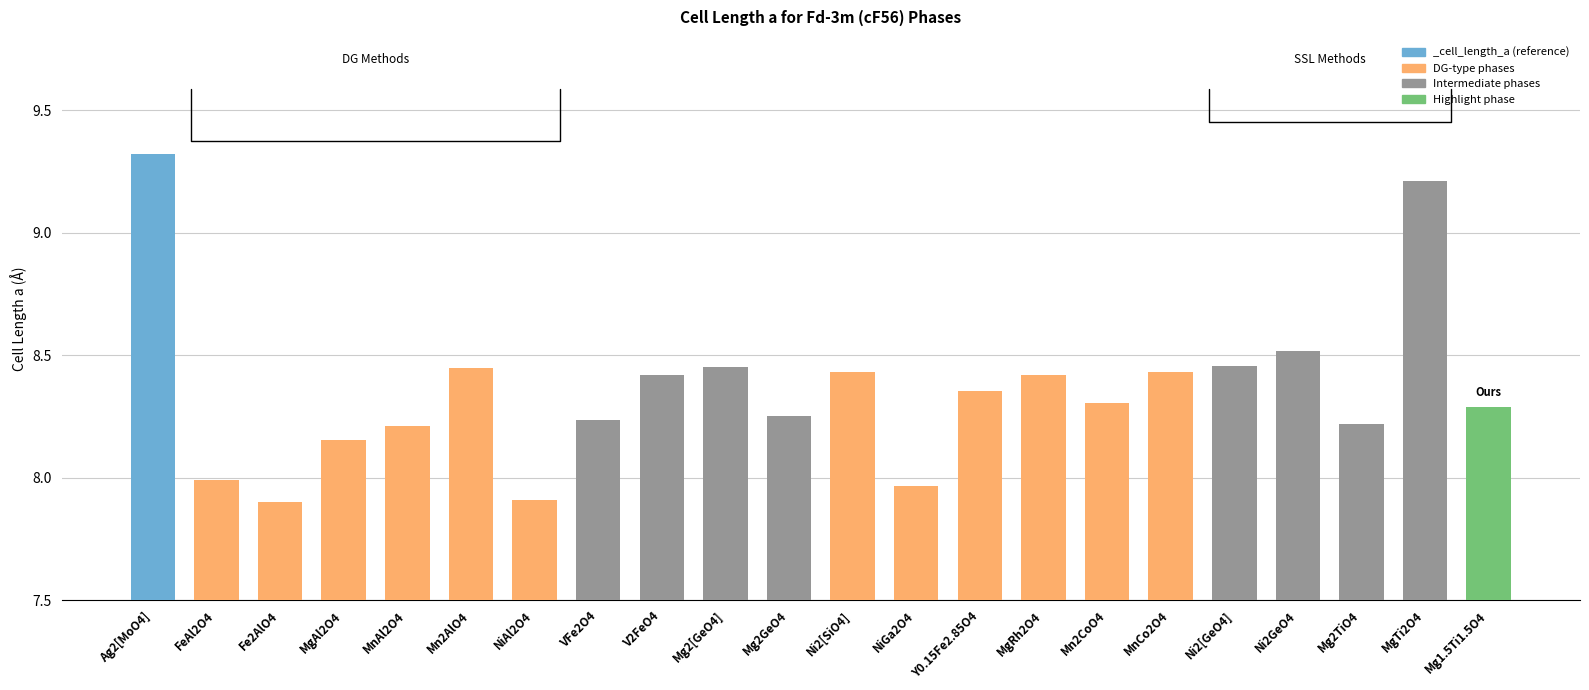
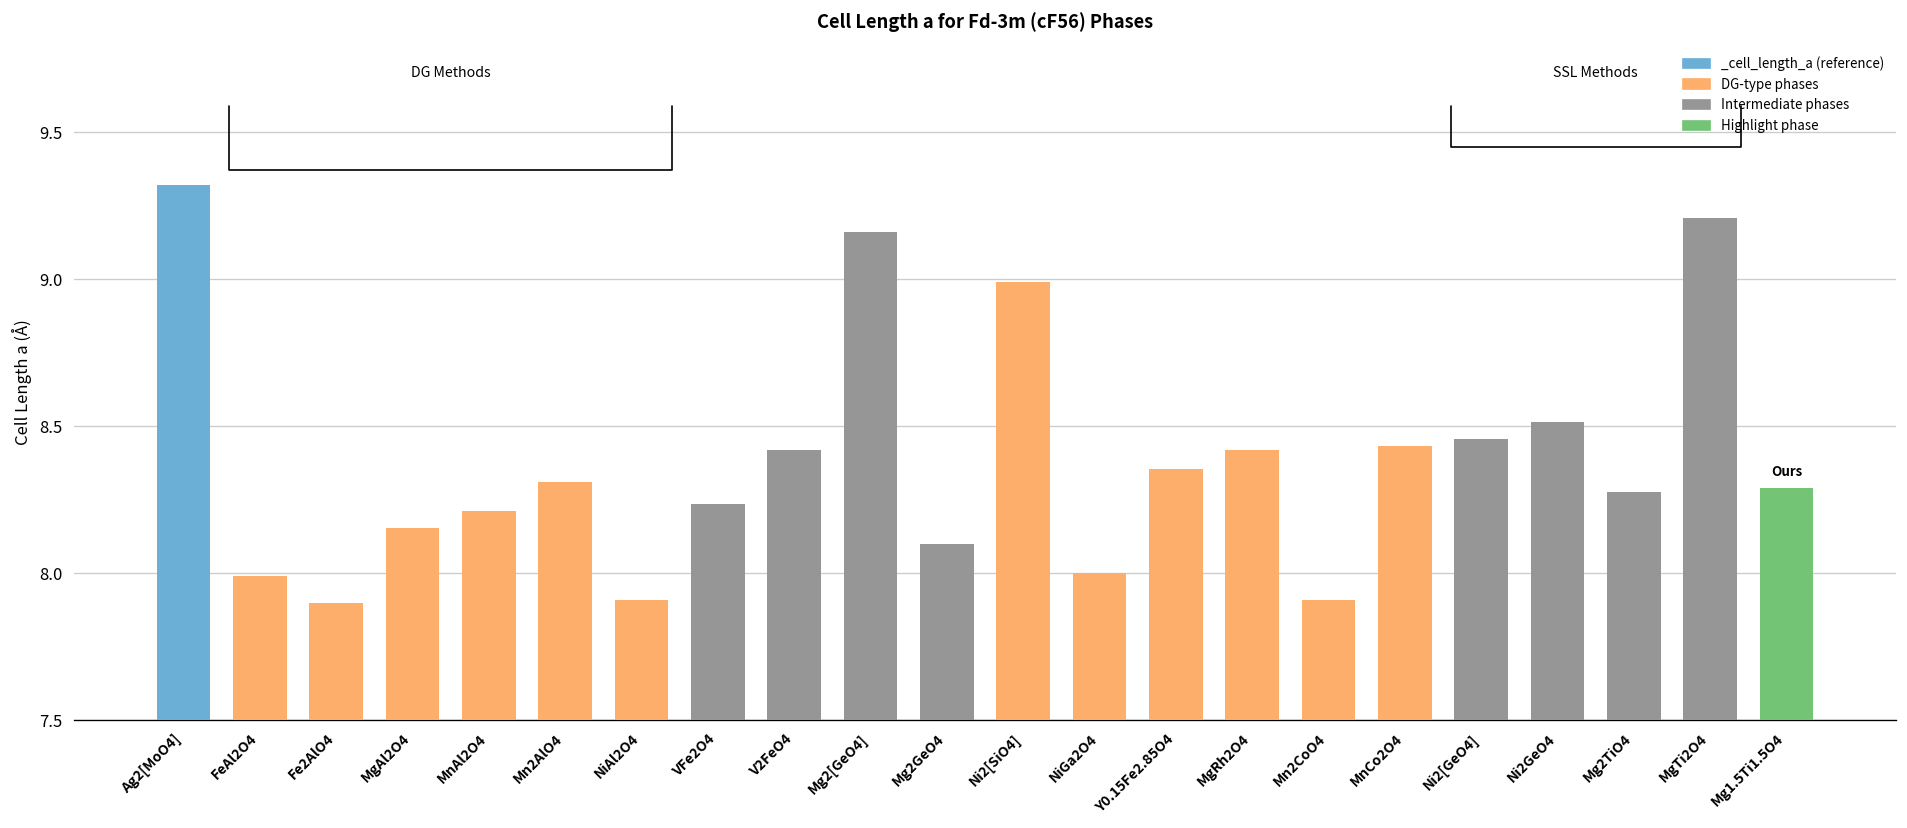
  {
    "Ag2[MoO4]": 9.32,
    "FeAl2O4": 7.99,
    "Fe2AlO4": 7.90,
    "MgAl2O4": 8.16,
    "MnAl2O4": 8.21,
-   "Mn2AlO4": 8.45,
+   "Mn2AlO4": 8.31,
    "NiAl2O4": 7.91,
    "VFe2O4": 8.24,
    "V2FeO4": 8.42,
-   "Mg2[GeO4]": 8.45,
-   "Mg2GeO4": 8.25,
-   "Ni2[SiO4]": 8.43,
-   "NiGa2O4": 7.97,
+   "Mg2[GeO4]": 9.16,
+   "Mg2GeO4": 8.10,
+   "Ni2[SiO4]": 8.99,
+   "NiGa2O4": 8.00,
    "Y0.15Fe2.85O4": 8.35,
    "MgRh2O4": 8.42,
-   "Mn2CoO4": 8.31,
+   "Mn2CoO4": 7.91,
    "MnCo2O4": 8.43,
    "Ni2[GeO4]": 8.46,
    "Ni2GeO4": 8.52,
-   "Mg2TiO4": 8.22,
+   "Mg2TiO4": 8.28,
    "MgTi2O4": 9.21,
    "Mg1.5Ti1.5O4": 8.29
  }
